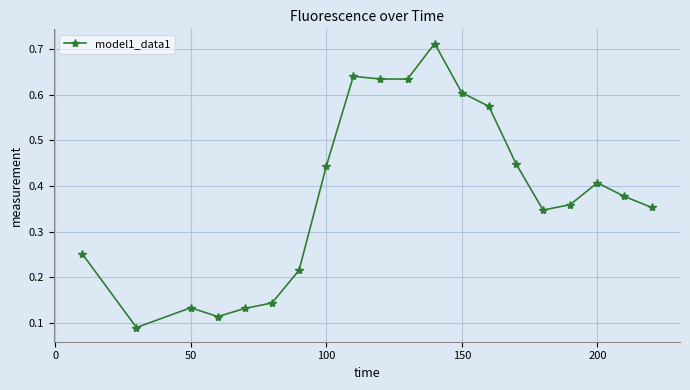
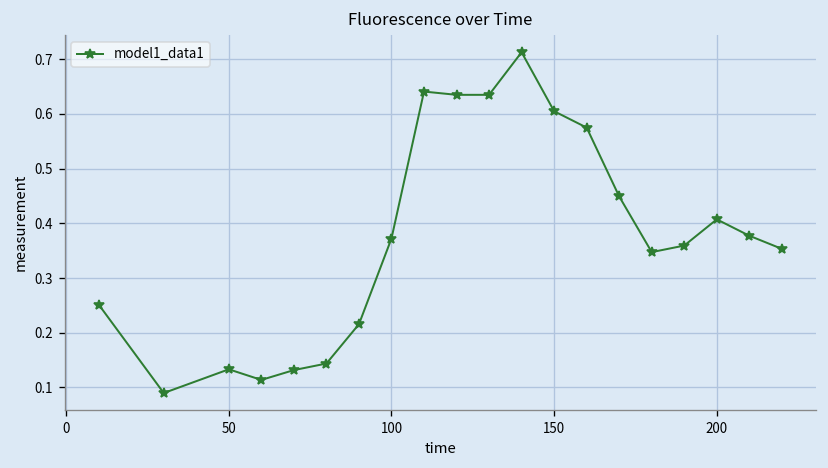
  {
    "50": 0.13,
-   "100": 0.44,
+   "100": 0.37,
    "150": 0.60,
    "200": 0.41
  }
